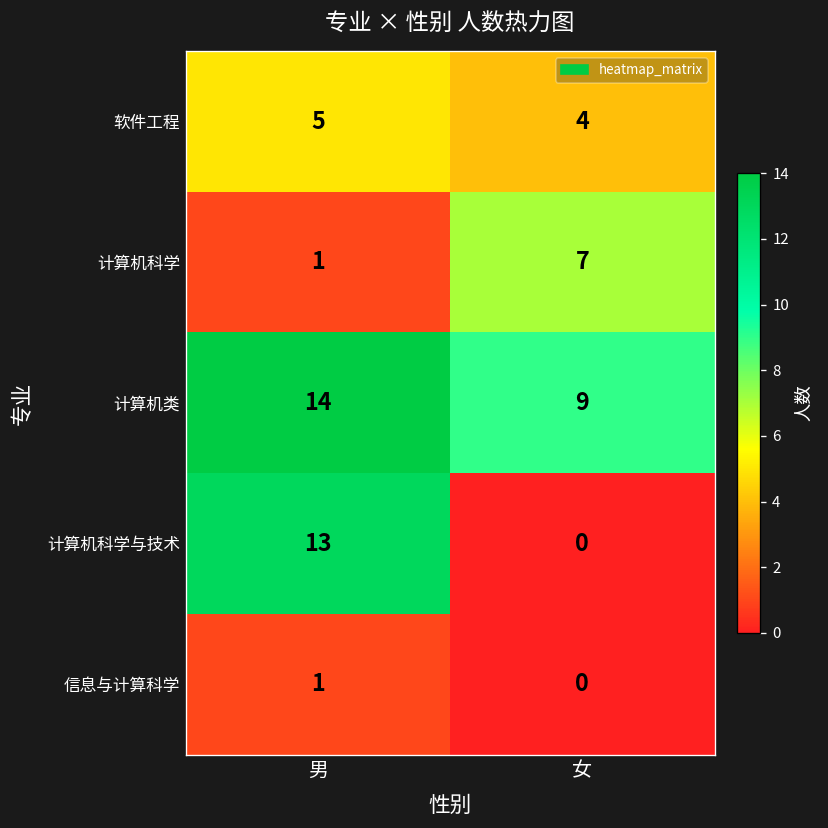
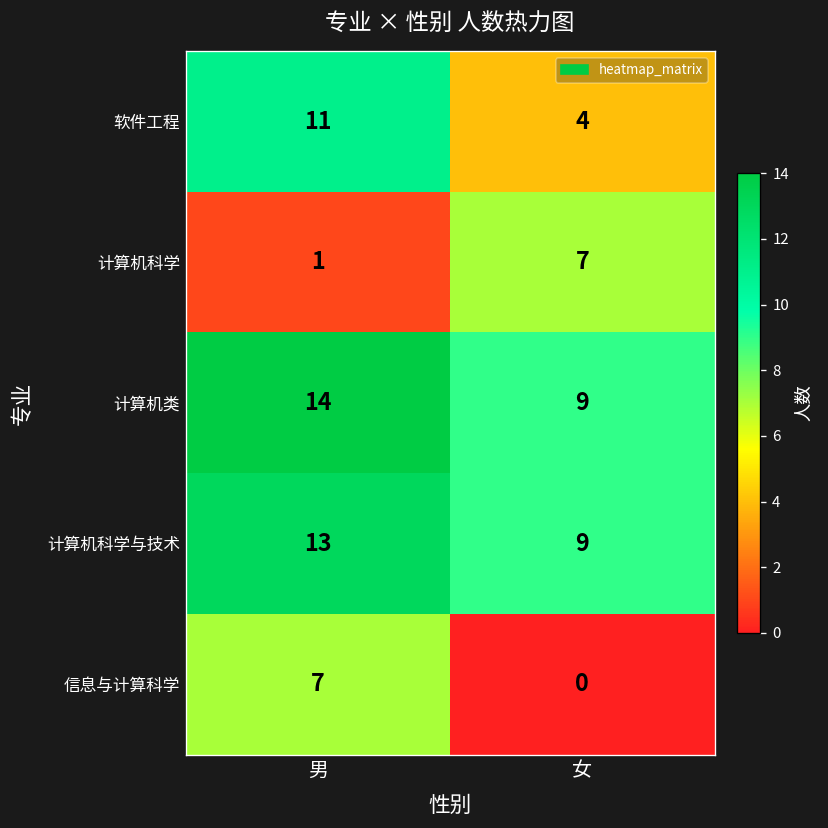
  {
    "软件工程": {
-     "男": 5,
+     "男": 11,
      "女": 4
    },
    "计算机科学": {
      "男": 1,
      "女": 7
    },
    "计算机类": {
      "男": 14,
      "女": 9
    },
    "计算机科学与技术": {
      "男": 13,
-     "女": 0
+     "女": 9
    },
    "信息与计算科学": {
-     "男": 1,
+     "男": 7,
      "女": 0
    }
  }
